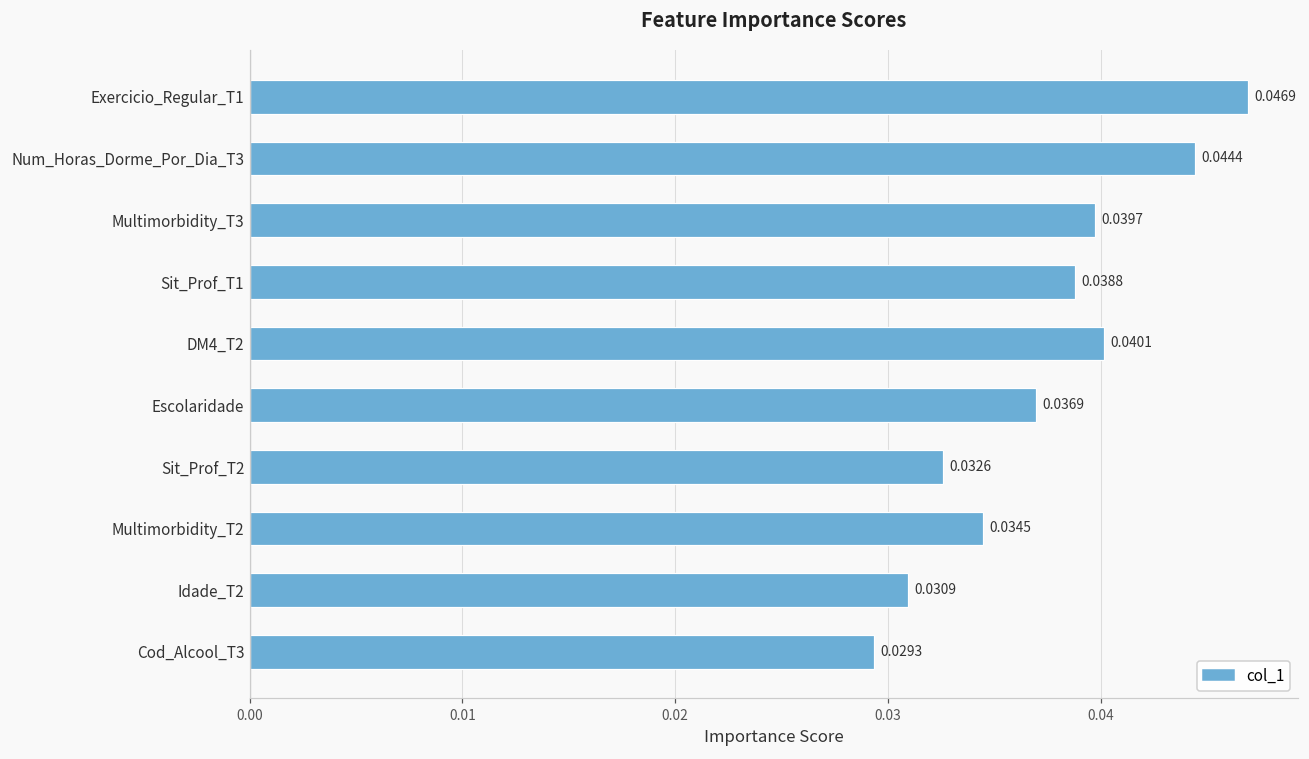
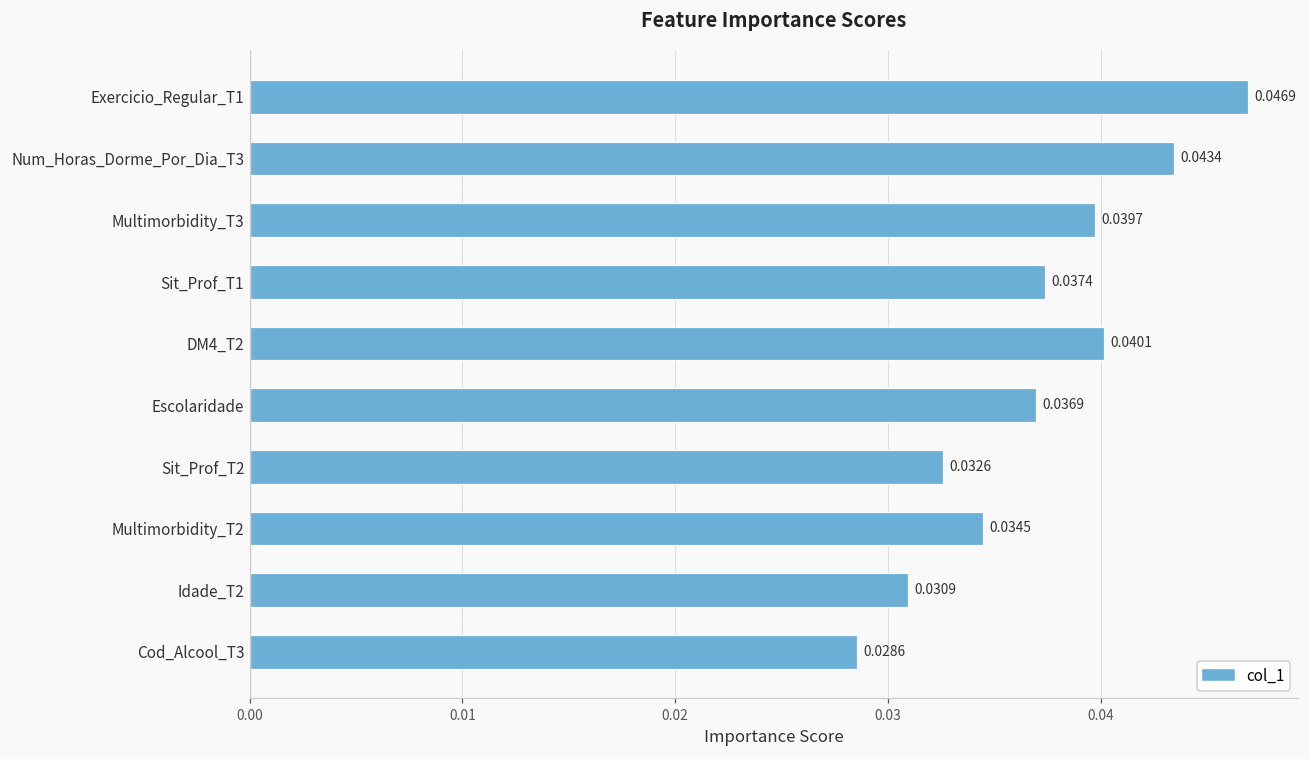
  {
    "Exercicio_Regular_T1": 0.0469,
-   "Num_Horas_Dorme_Por_Dia_T3": 0.0444,
+   "Num_Horas_Dorme_Por_Dia_T3": 0.0434,
    "Multimorbidity_T3": 0.0397,
-   "Sit_Prof_T1": 0.0388,
+   "Sit_Prof_T1": 0.0374,
    "DM4_T2": 0.0401,
    "Escolaridade": 0.0369,
    "Sit_Prof_T2": 0.0326,
    "Multimorbidity_T2": 0.0345,
    "Idade_T2": 0.0309,
-   "Cod_Alcool_T3": 0.0293
+   "Cod_Alcool_T3": 0.0286
  }
